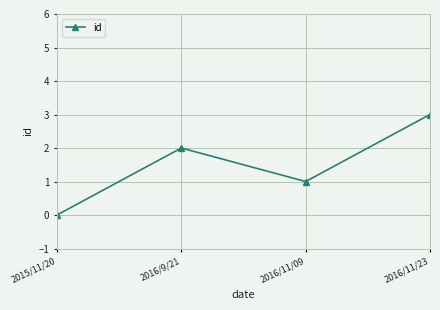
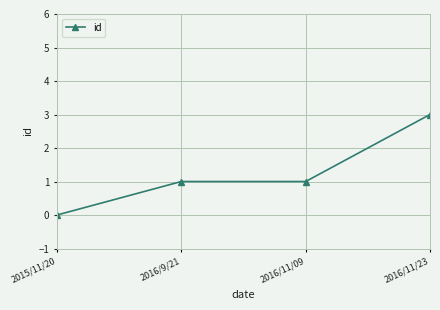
  {
    "2015/11/20": 0,
-   "2016/9/21": 2,
+   "2016/9/21": 1,
    "2016/11/09": 1,
    "2016/11/23": 3
  }
